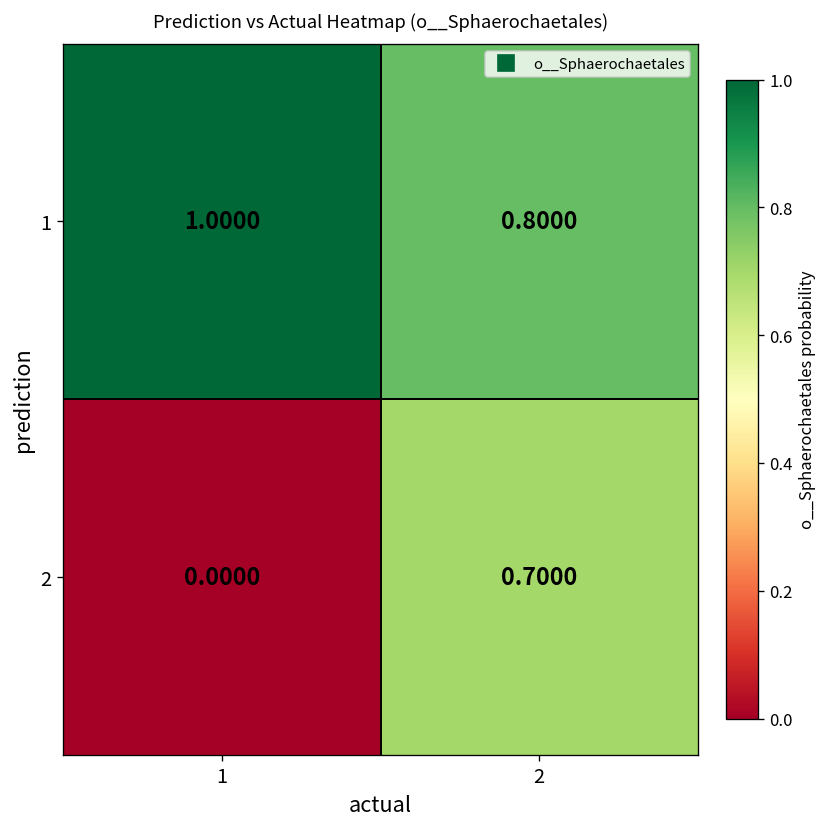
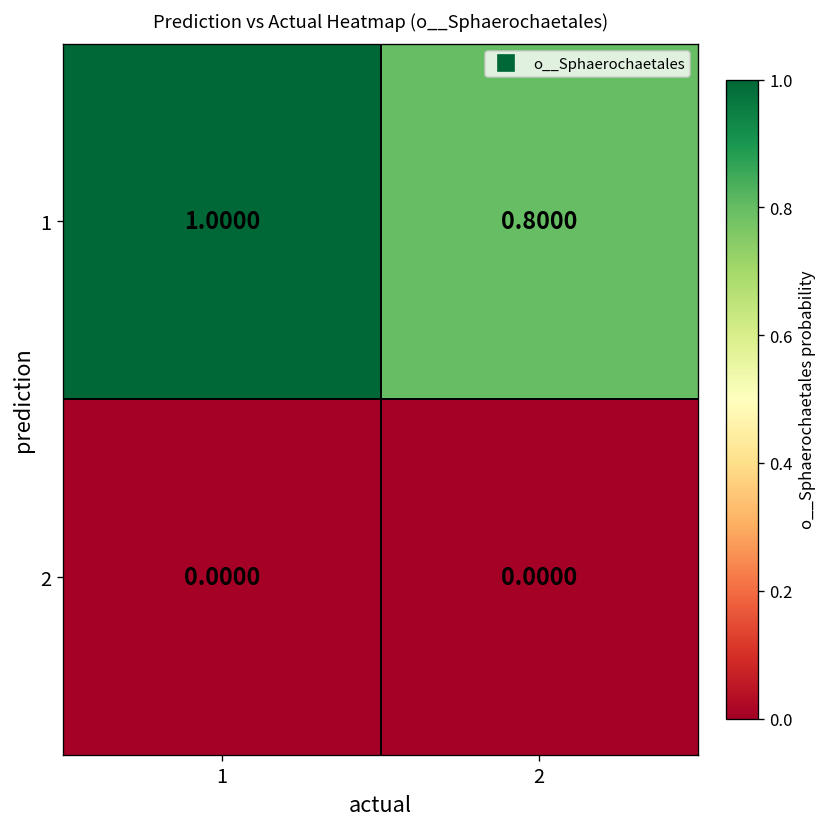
  {
    "1": {
      "1": 1.0000,
      "2": 0.8000
    },
    "2": {
      "1": 0.0000,
-     "2": 0.7000
+     "2": 0.0000
    }
  }
